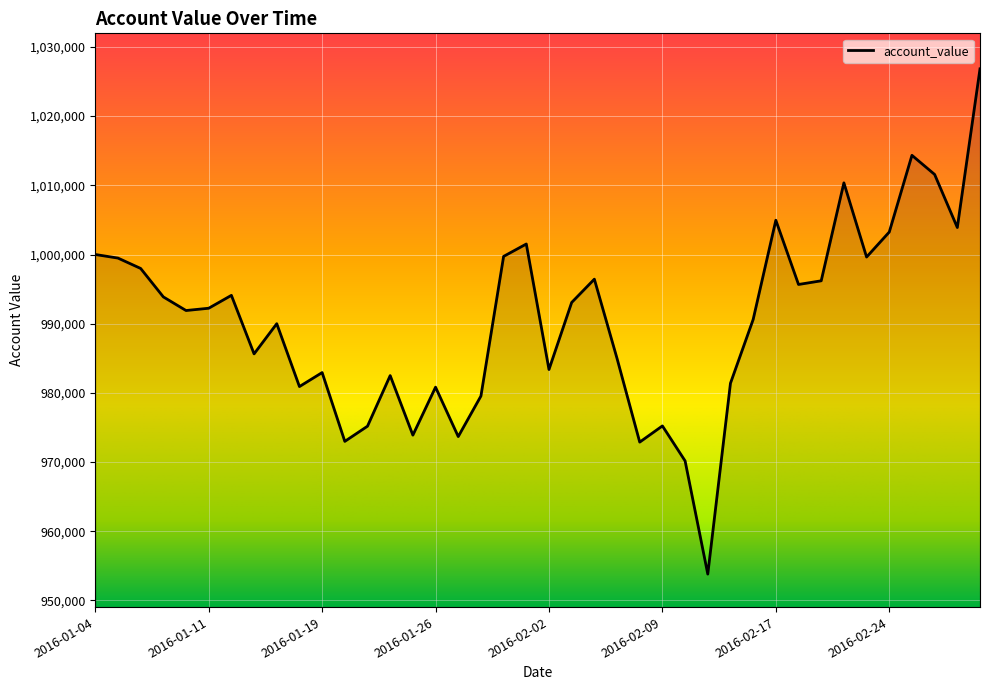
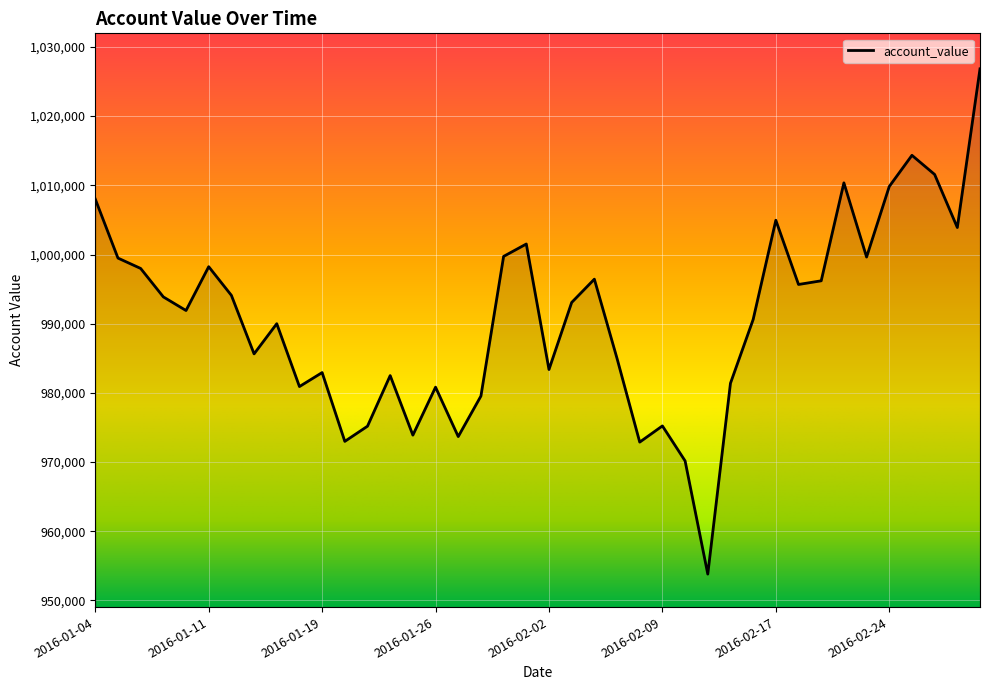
  {
-   "2016-01-04": "1,000,000",
-   "2016-01-11": "992,000",
+   "2016-01-04": "1,008,000",
+   "2016-01-11": "998,000",
    "2016-01-19": "983,000",
    "2016-01-26": "981,000",
    "2016-02-02": "983,000",
    "2016-02-09": "975,000",
    "2016-02-17": "1,005,000",
-   "2016-02-24": "1,003,000"
+   "2016-02-24": "1,010,000"
  }
